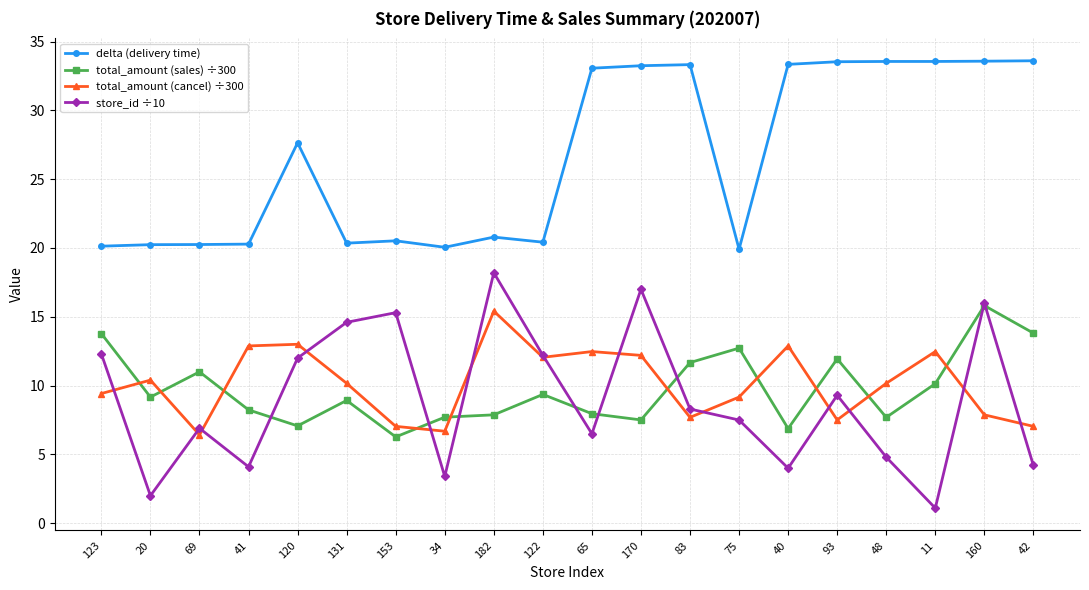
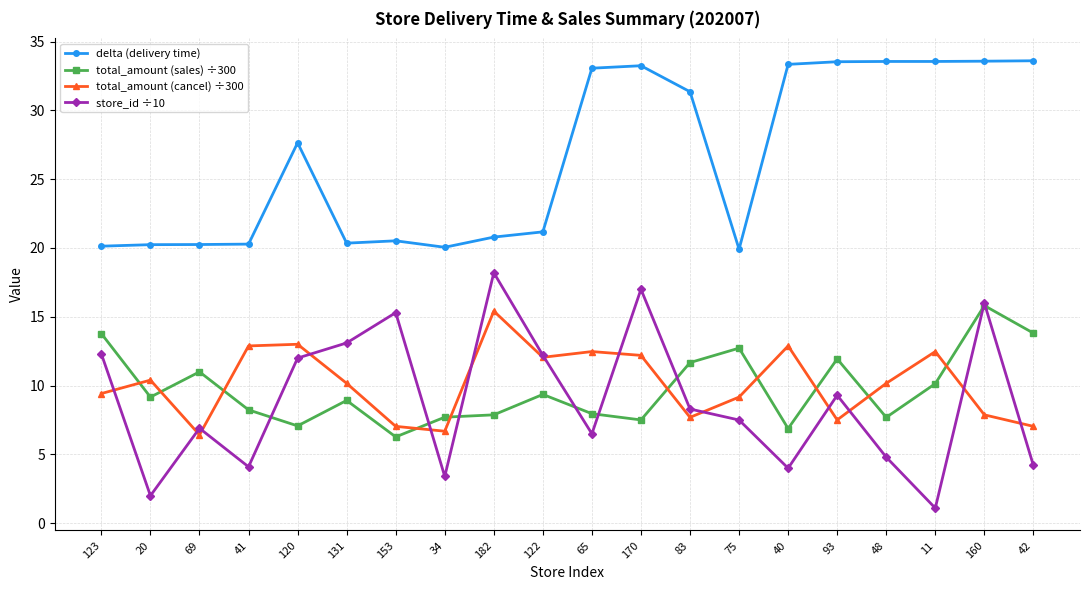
  {
    "delta (delivery time)": {
      "123": 20.1,
      "20": 20.2,
      "69": 20.3,
      "41": 20.3,
      "120": 27.6,
      "131": 20.4,
      "153": 20.5,
      "34": 20.1,
      "182": 20.8,
-     "122": 20.4,
+     "122": 21.2,
      "65": 33.1,
      "170": 33.2,
-     "83": 33.3,
+     "83": 31.4,
      "75": 19.9,
      "40": 33.3,
      "93": 33.5,
      "48": 33.6,
      "11": 33.6,
      "160": 33.6,
      "42": 33.6
    },
    "total_amount (sales) ÷300": {
      "123": 13.8,
      "20": 9.2,
      "69": 11.0,
      "41": 8.2,
      "120": 7.1,
      "131": 8.9,
      "153": 6.3,
      "34": 7.7,
      "182": 7.9,
      "122": 9.4,
      "65": 8.0,
      "170": 7.5,
      "83": 11.7,
      "75": 12.7,
      "40": 6.9,
      "93": 11.9,
      "48": 7.7,
      "11": 10.1,
      "160": 15.8,
      "42": 13.8
    },
    "total_amount (cancel) ÷300": {
      "123": 9.4,
      "20": 10.4,
      "69": 6.4,
      "41": 12.9,
      "120": 13.0,
      "131": 10.2,
      "153": 7.0,
      "34": 6.7,
      "182": 15.4,
      "65": 12.5,
      "170": 12.2,
      "83": 7.7,
      "75": 9.2,
      "40": 12.9,
      "93": 7.5,
      "48": 10.2,
      "11": 12.5,
      "160": 7.9,
      "42": 7.0
    },
    "store_id ÷10": {
      "123": 12.3,
      "20": 2.0,
      "69": 6.9,
      "41": 4.1,
      "120": 12.0,
-     "131": 14.6,
+     "131": 13.1,
      "153": 15.3,
      "34": 3.4,
      "182": 18.2,
      "65": 6.5,
      "170": 17.0,
      "83": 8.3,
      "75": 7.5,
      "40": 4.0,
      "93": 9.3,
      "48": 4.8,
      "11": 1.1,
      "160": 16.0,
      "42": 4.2
    }
  }
